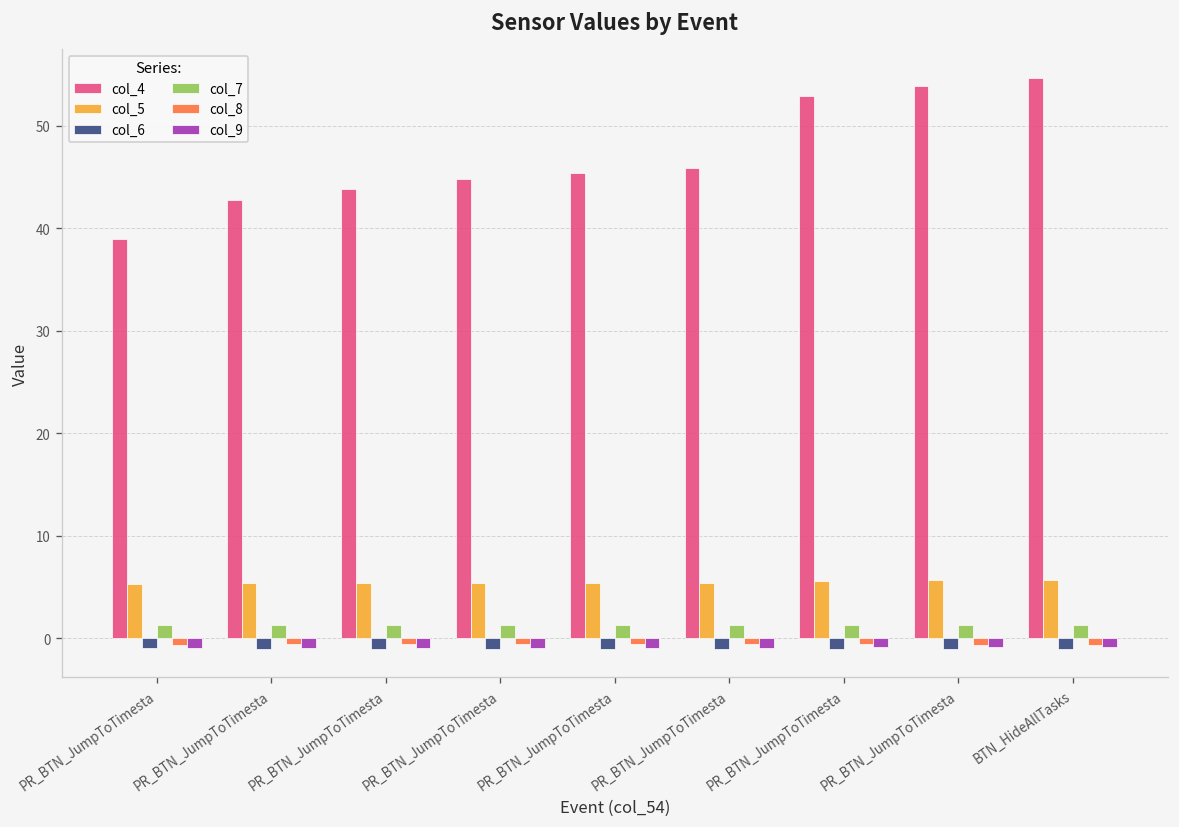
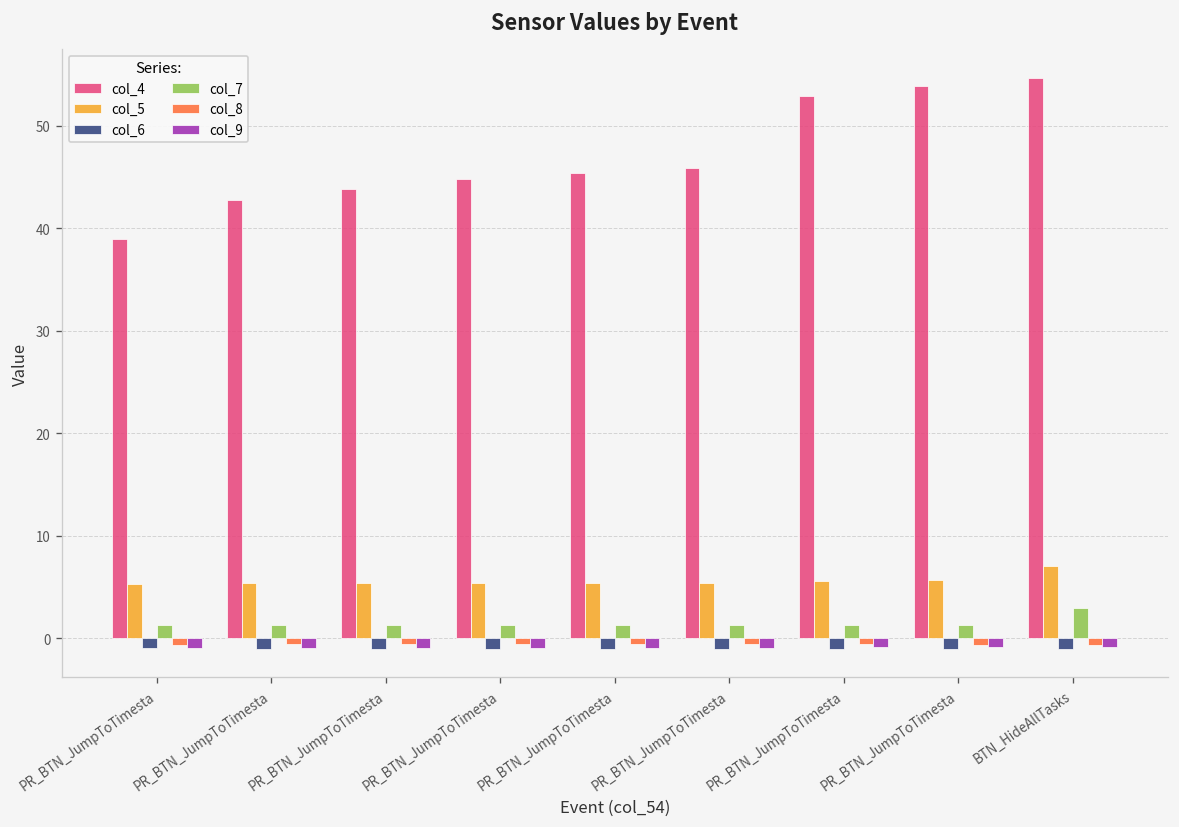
  {
    "col_4": {
      "BTN_HideAllTasks": 55
    },
    "col_5": {
-     "BTN_HideAllTasks": 6
+     "BTN_HideAllTasks": 7
    },
    "col_6": {
      "BTN_HideAllTasks": -1
    },
    "col_7": {
-     "BTN_HideAllTasks": 1
+     "BTN_HideAllTasks": 3
    },
    "col_8": {
      "BTN_HideAllTasks": -1
    },
    "col_9": {
      "BTN_HideAllTasks": -1
    }
  }
